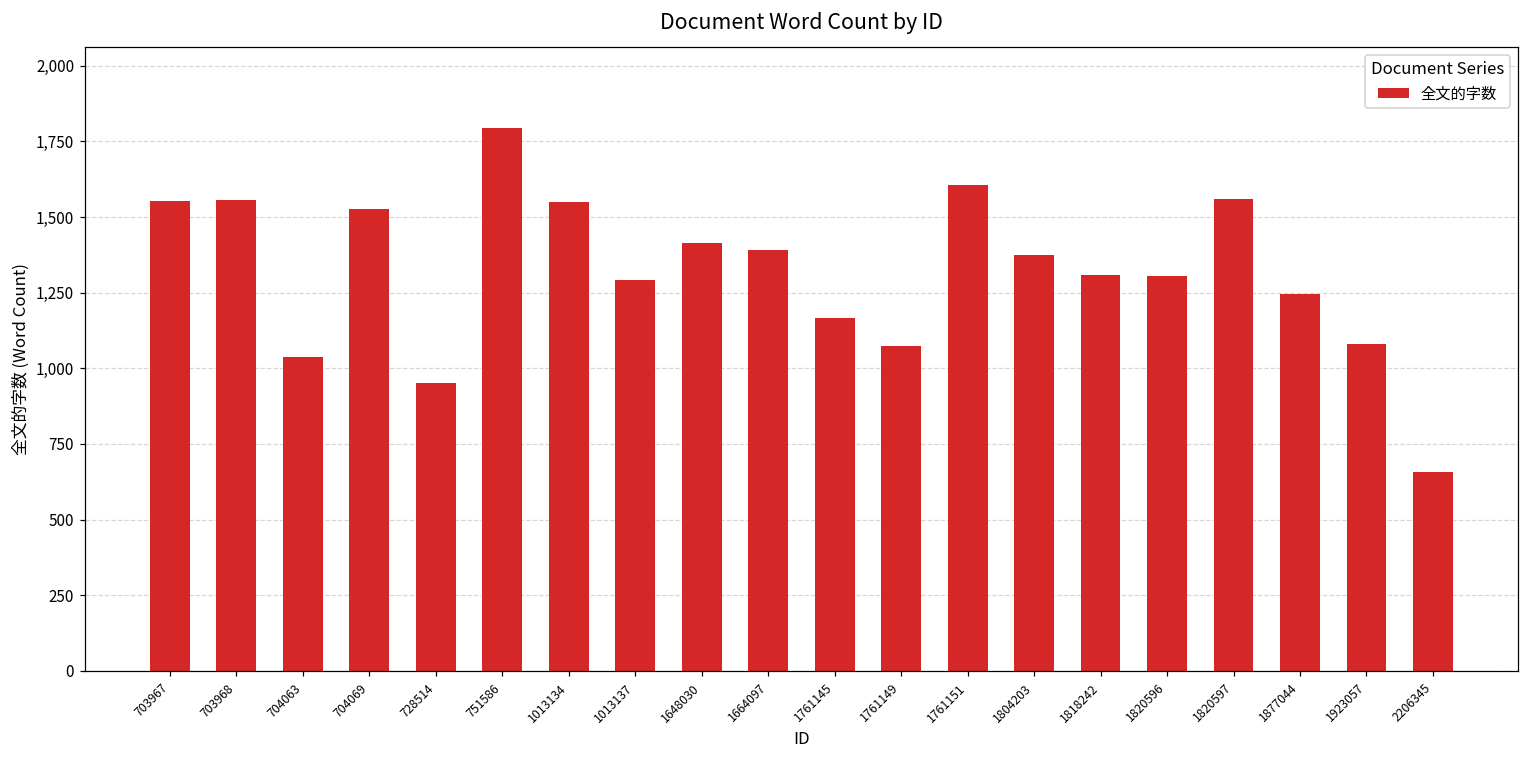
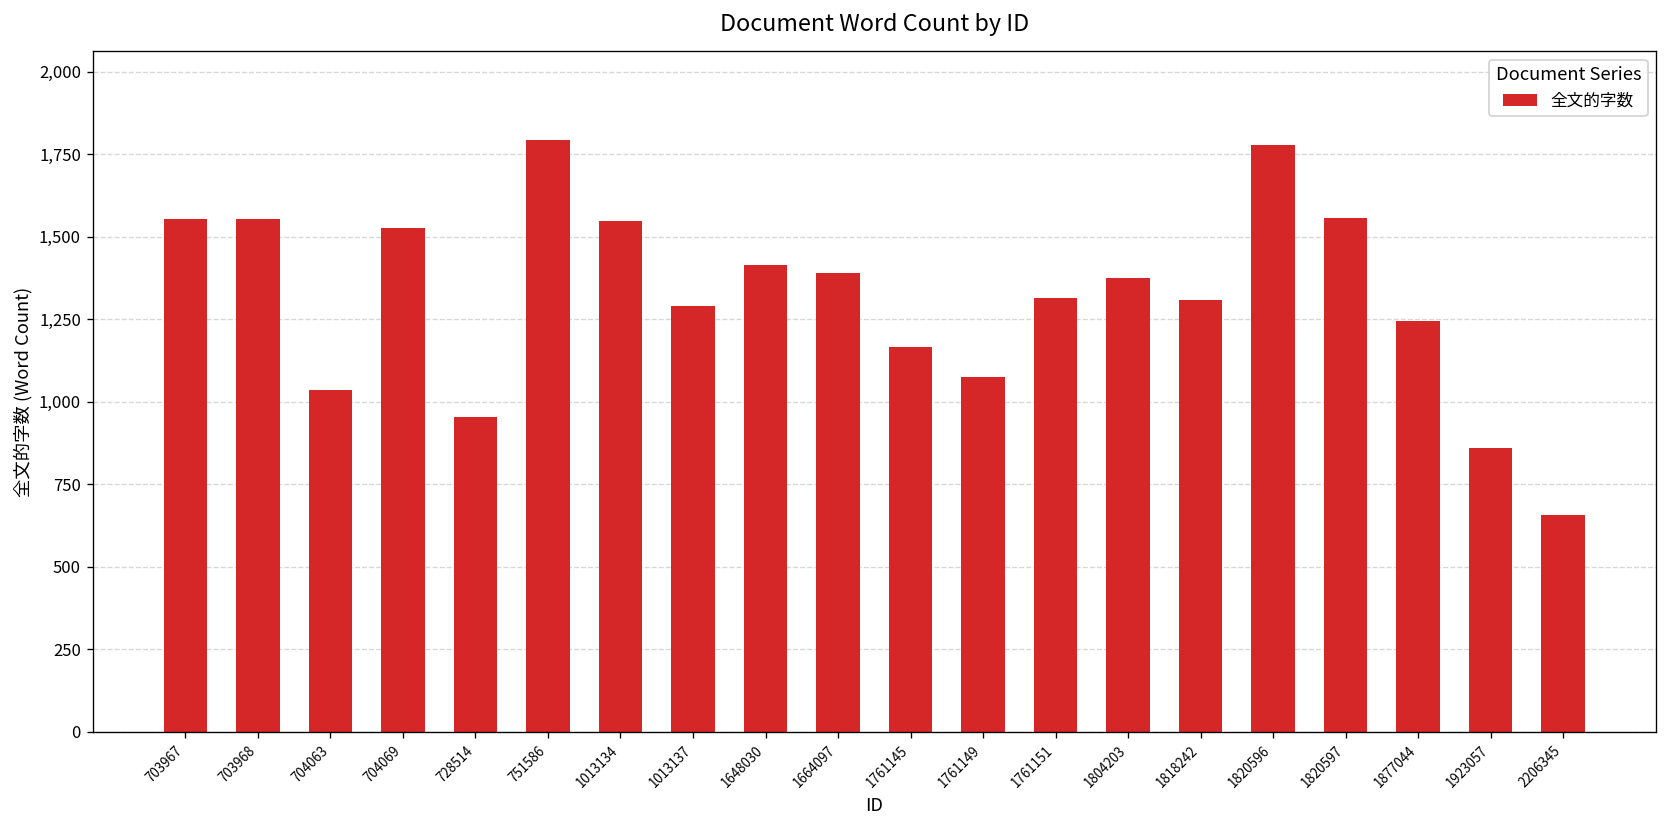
  {
    "703967": "1,550",
    "703968": "1,560",
    "704063": "1,040",
    "704069": "1,530",
    "728514": "950",
    "751586": "1,790",
    "1013134": "1,550",
    "1013137": "1,290",
    "1648030": "1,420",
    "1664097": "1,390",
    "1761145": "1,170",
    "1761149": "1,070",
-   "1761151": "1,610",
+   "1761151": "1,310",
    "1804203": "1,370",
    "1818242": "1,310",
-   "1820596": "1,310",
+   "1820596": "1,780",
    "1820597": "1,560",
    "1877044": "1,250",
-   "1923057": "1,080",
+   "1923057": "860",
    "2206345": "660"
  }
